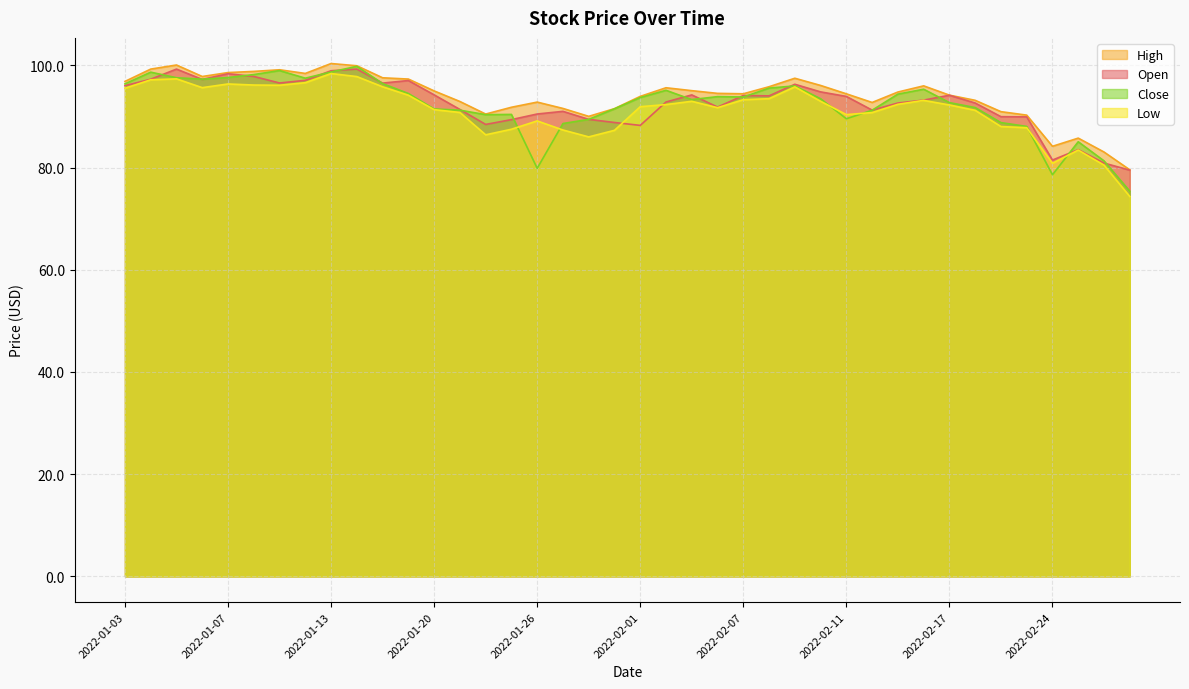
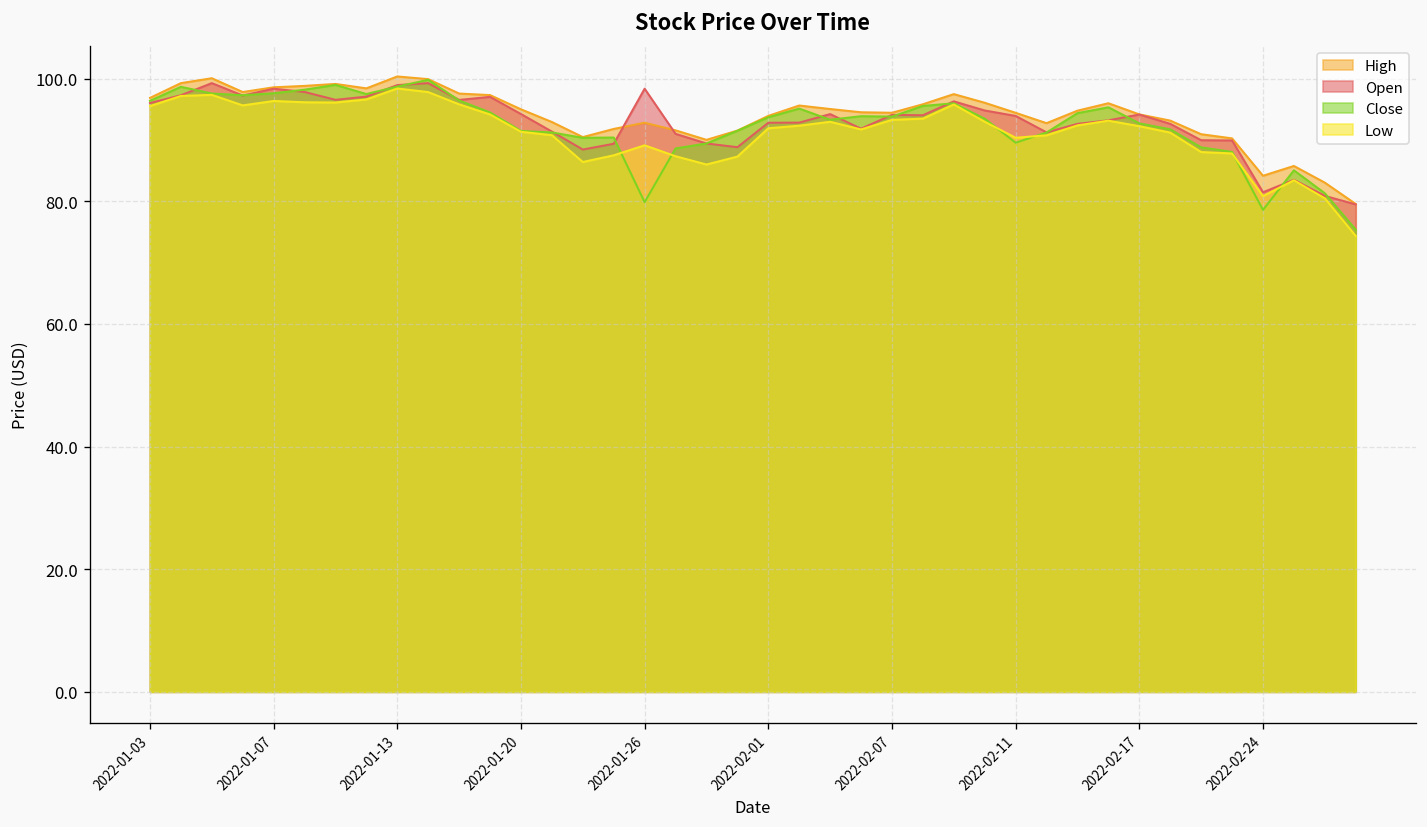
  {
    "Open": {
      "2022-01-20": 94,
-     "2022-01-26": 90,
-     "2022-02-01": 88,
+     "2022-01-26": 98,
+     "2022-02-01": 93,
      "2022-02-11": 94,
      "2022-02-24": 81
    },
    "Close": {
      "2022-01-07": 98,
      "2022-01-26": 80,
      "2022-02-11": 90,
      "2022-02-24": 79
    }
  }
